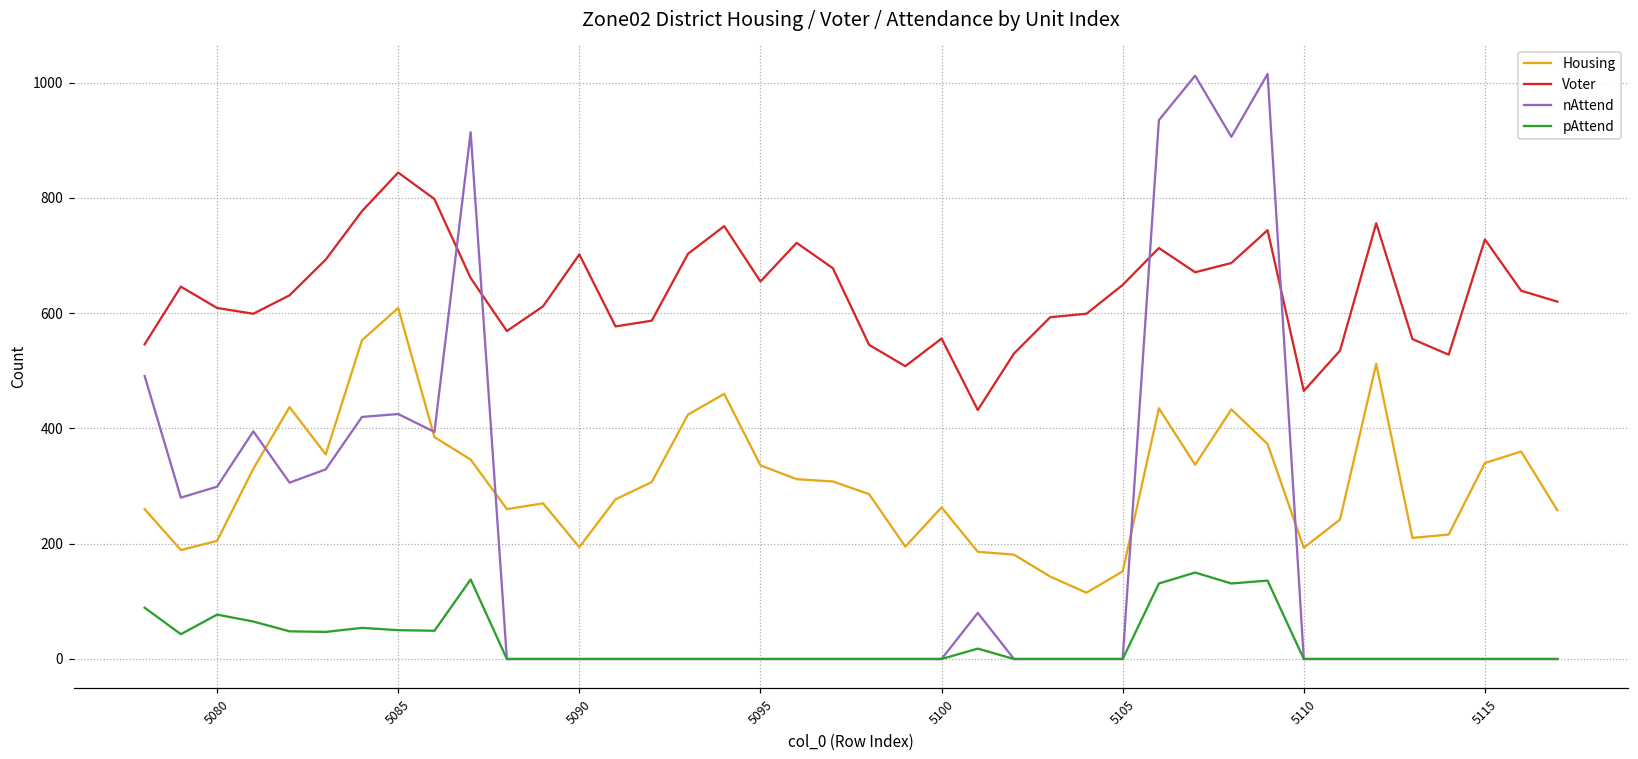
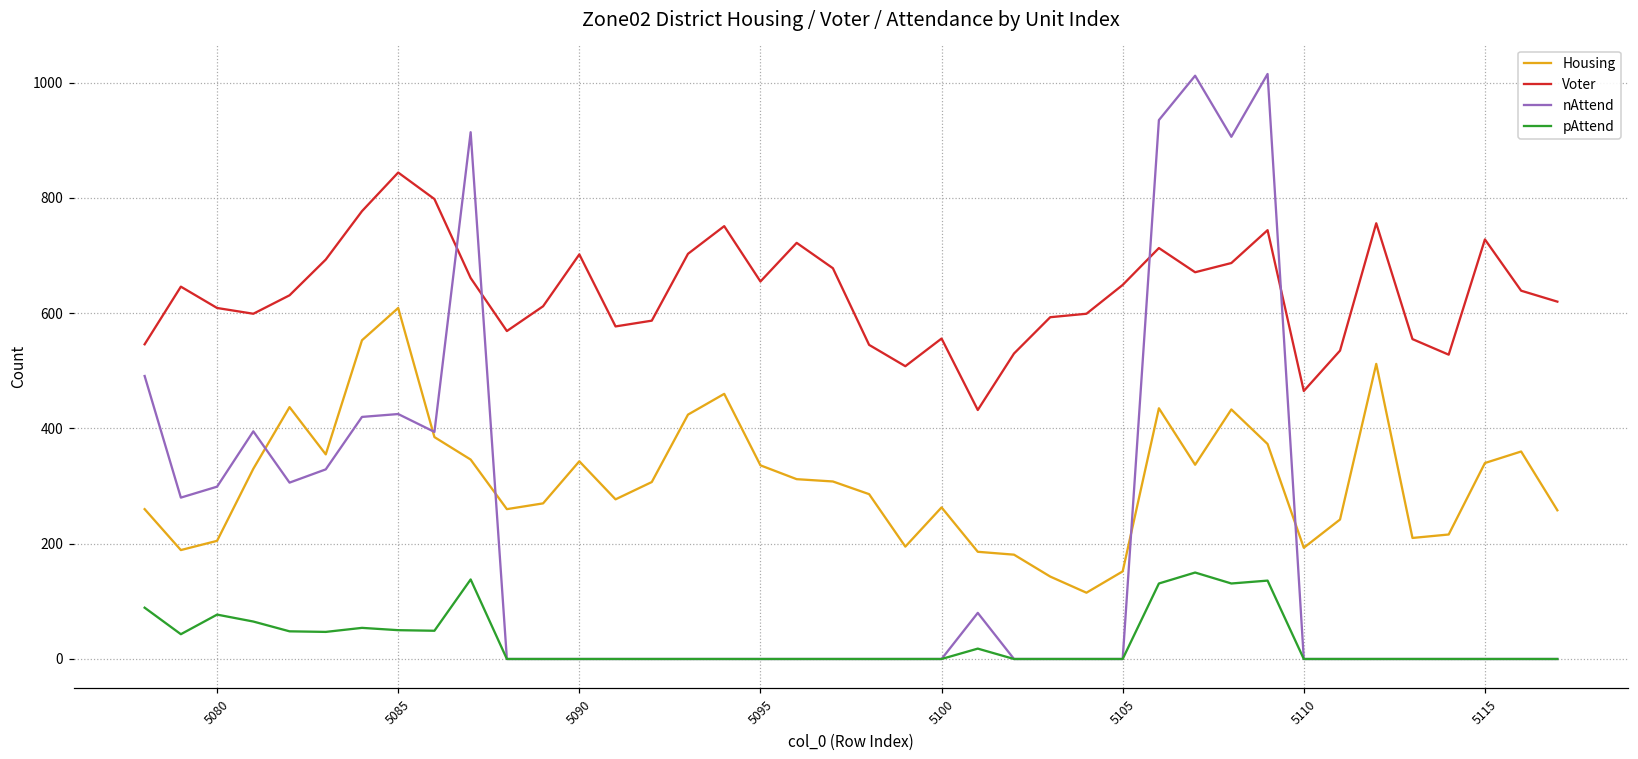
  {
    "Housing": {
      "5080": 210,
      "5085": 610,
-     "5090": 190,
+     "5090": 340,
      "5095": 340,
      "5100": 260,
      "5105": 150,
      "5110": 190,
      "5115": 340
    },
    "Voter": {
      "5080": 610,
      "5085": 840,
      "5090": 700,
      "5095": 660,
      "5100": 560,
      "5105": 650,
      "5110": 470,
      "5115": 730
    },
    "nAttend": {
      "5080": 300,
      "5085": 430
    },
    "pAttend": {
      "5080": 80,
      "5085": 50
    }
  }
